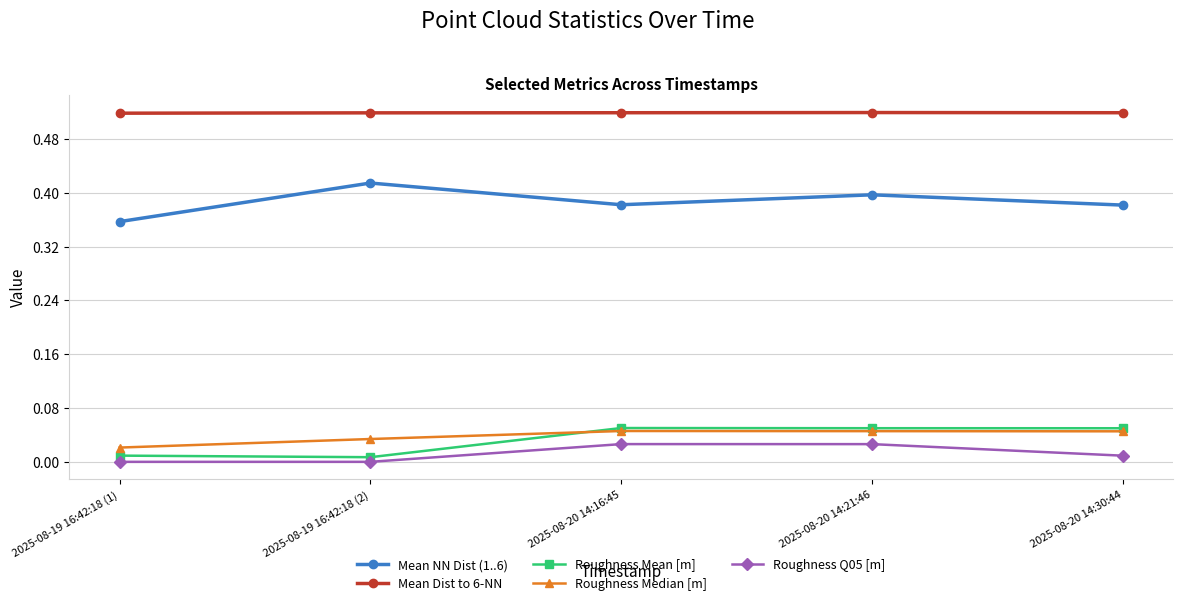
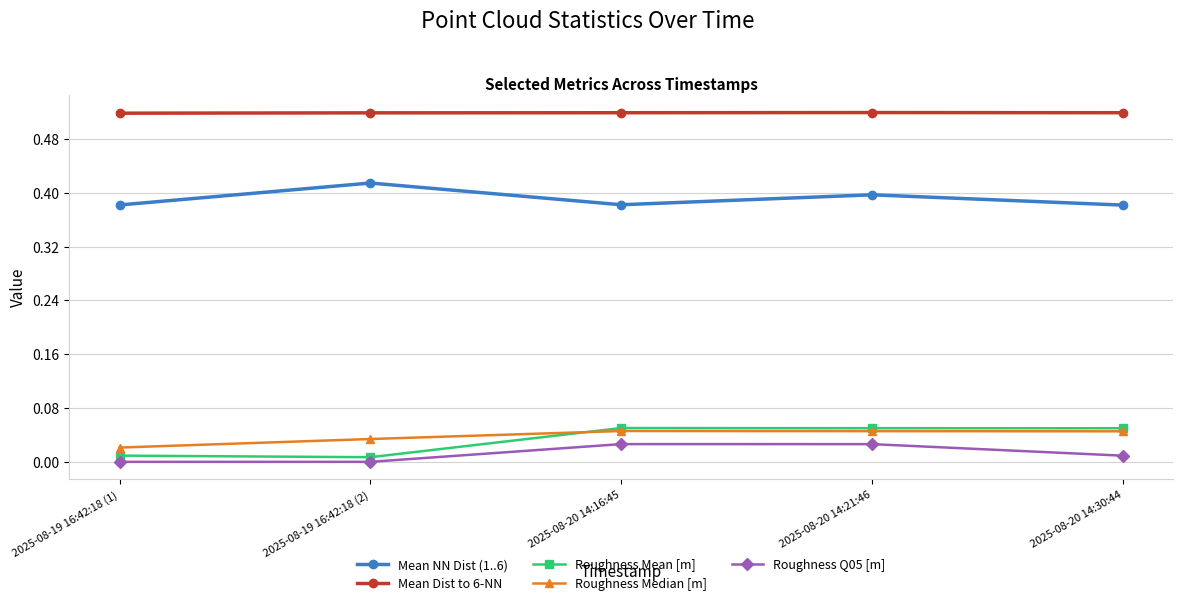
  {
    "Mean NN Dist (1..6)": {
-     "2025-08-19 16:42:18 (1)": 0.36,
+     "2025-08-19 16:42:18 (1)": 0.38,
      "2025-08-19 16:42:18 (2)": 0.41,
      "2025-08-20 14:16:45": 0.38,
      "2025-08-20 14:21:46": 0.40,
      "2025-08-20 14:30:44": 0.38
    },
    "Mean Dist to 6-NN": {
      "2025-08-19 16:42:18 (1)": 0.52,
      "2025-08-19 16:42:18 (2)": 0.52,
      "2025-08-20 14:16:45": 0.52,
      "2025-08-20 14:21:46": 0.52,
      "2025-08-20 14:30:44": 0.52
    },
    "Roughness Mean [m]": {
      "2025-08-19 16:42:18 (1)": 0.01,
      "2025-08-19 16:42:18 (2)": 0.01,
      "2025-08-20 14:16:45": 0.05,
      "2025-08-20 14:21:46": 0.05,
      "2025-08-20 14:30:44": 0.05
    },
    "Roughness Median [m]": {
      "2025-08-19 16:42:18 (1)": 0.02,
      "2025-08-19 16:42:18 (2)": 0.03,
      "2025-08-20 14:16:45": 0.05,
      "2025-08-20 14:21:46": 0.05,
      "2025-08-20 14:30:44": 0.05
    },
    "Roughness Q05 [m]": {
      "2025-08-19 16:42:18 (1)": 0.00,
      "2025-08-19 16:42:18 (2)": 0.00,
      "2025-08-20 14:16:45": 0.03,
      "2025-08-20 14:21:46": 0.03,
      "2025-08-20 14:30:44": 0.01
    }
  }
